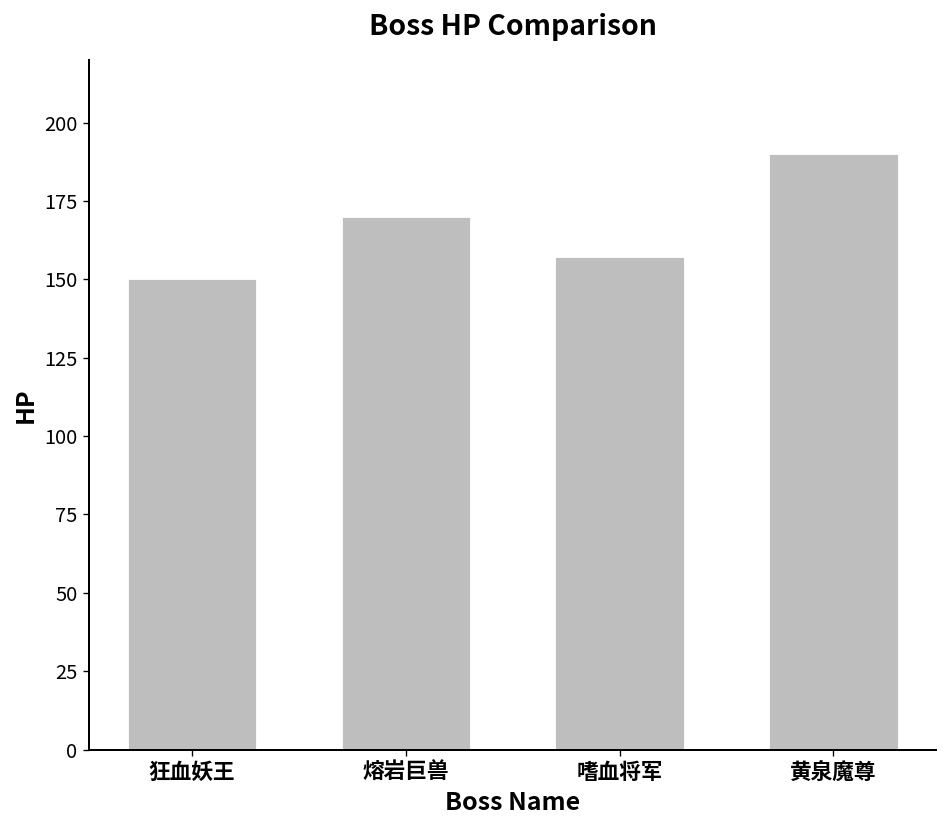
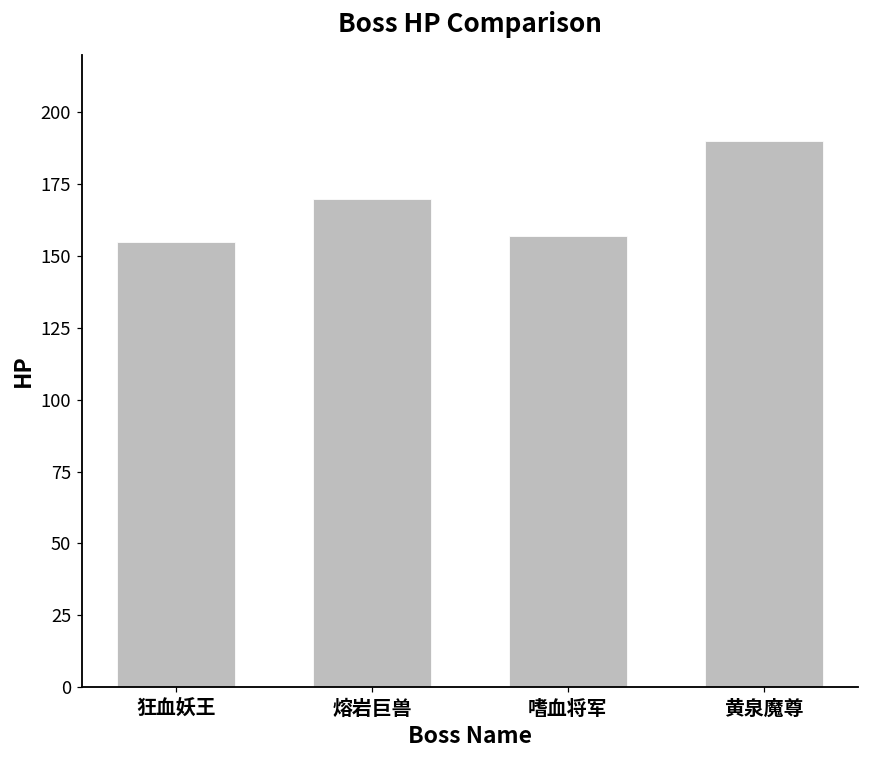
  {
-   "狂血妖王": 150,
+   "狂血妖王": 155,
    "熔岩巨兽": 170,
    "嗜血将军": 157,
    "黄泉魔尊": 190
  }
